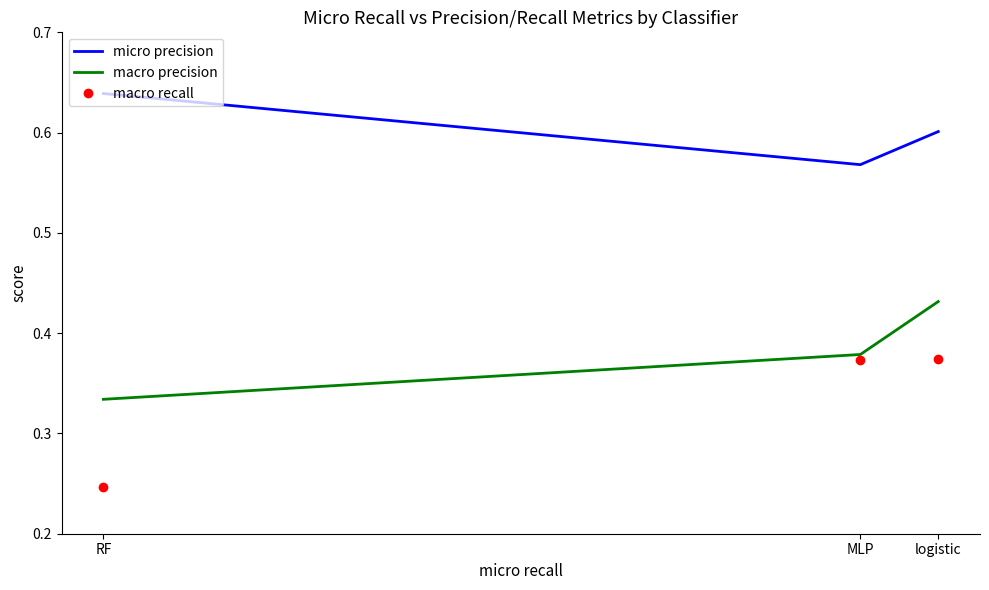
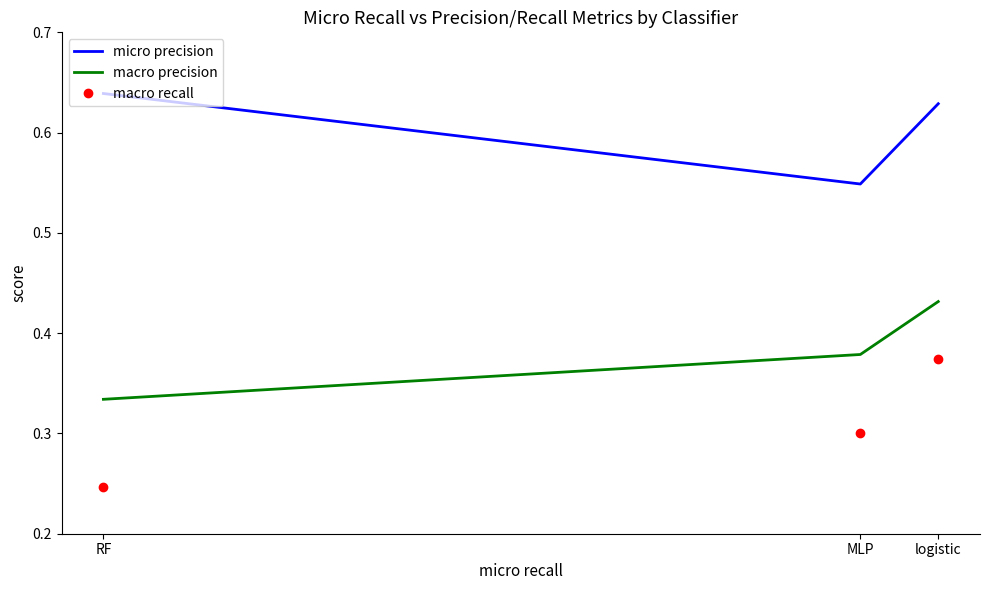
  {
    "micro precision": {
-     "MLP": 0.568,
-     "logistic": 0.601
+     "MLP": 0.549,
+     "logistic": 0.629
    },
    "macro precision": {
      "RF": 0.334,
      "MLP": 0.379,
      "logistic": 0.432
    },
    "macro recall": {
      "RF": 0.247,
-     "MLP": 0.373,
+     "MLP": 0.300,
      "logistic": 0.374
    }
  }
